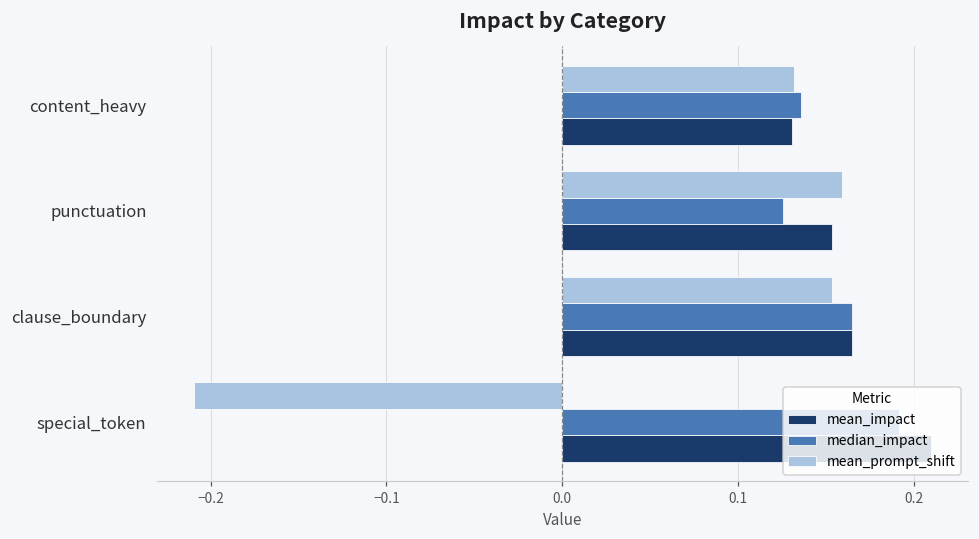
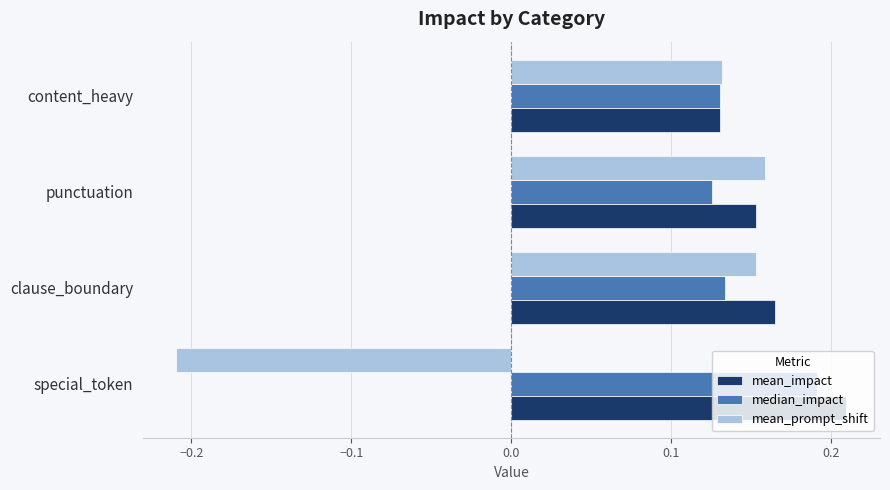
  {
    "mean_impact": {
      "content_heavy": 0.130,
      "punctuation": 0.153,
      "clause_boundary": 0.165
    },
    "median_impact": {
-     "content_heavy": 0.136,
+     "content_heavy": 0.130,
      "punctuation": 0.126,
-     "clause_boundary": 0.165
+     "clause_boundary": 0.133
    },
    "mean_prompt_shift": {
      "content_heavy": 0.132,
      "punctuation": 0.159,
      "clause_boundary": 0.153,
      "special_token": -0.209
    }
  }
